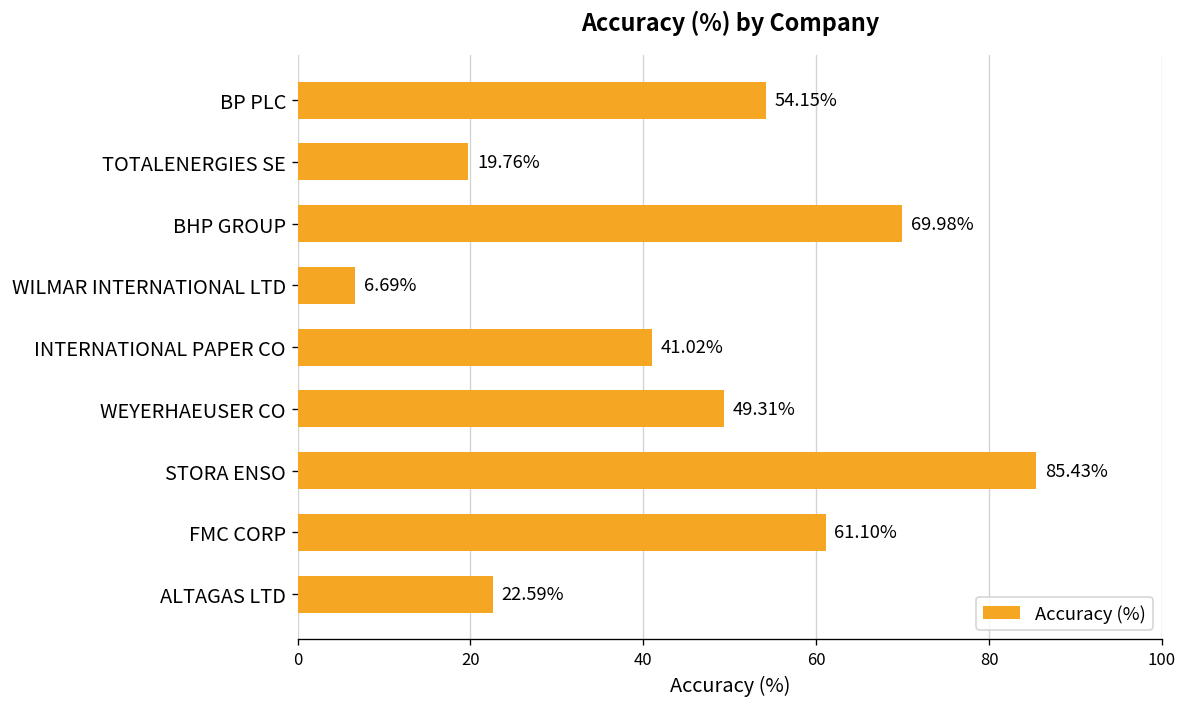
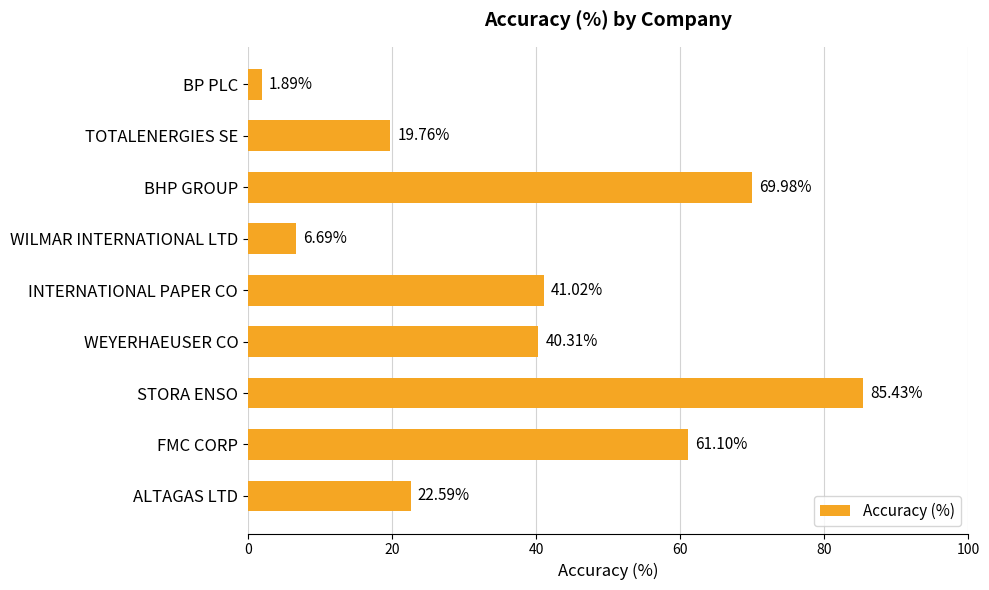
  {
-   "BP PLC": "54.15%",
+   "BP PLC": "1.89%",
    "TOTALENERGIES SE": "19.76%",
    "BHP GROUP": "69.98%",
    "WILMAR INTERNATIONAL LTD": "6.69%",
    "INTERNATIONAL PAPER CO": "41.02%",
-   "WEYERHAEUSER CO": "49.31%",
+   "WEYERHAEUSER CO": "40.31%",
    "STORA ENSO": "85.43%",
    "FMC CORP": "61.10%",
    "ALTAGAS LTD": "22.59%"
  }
